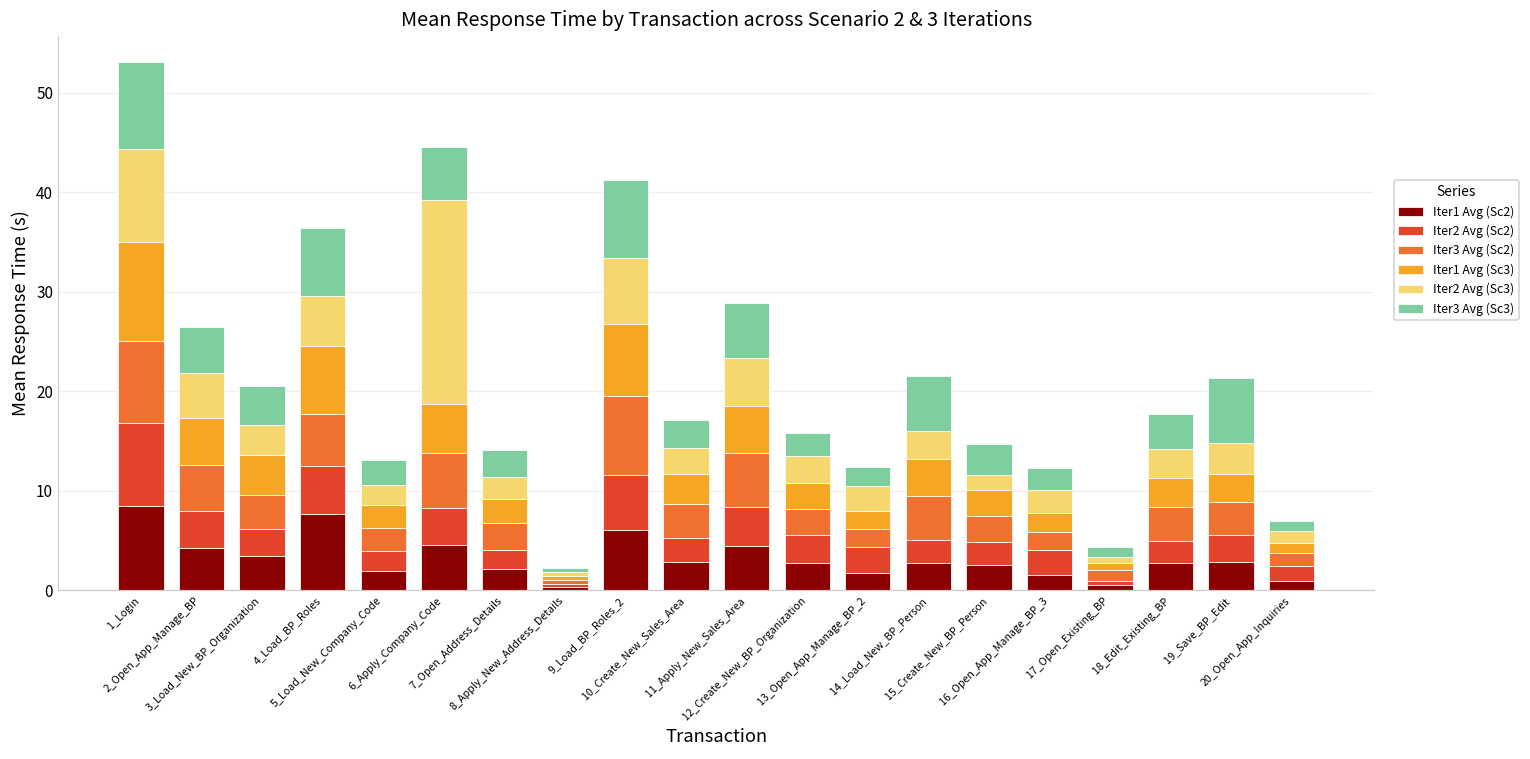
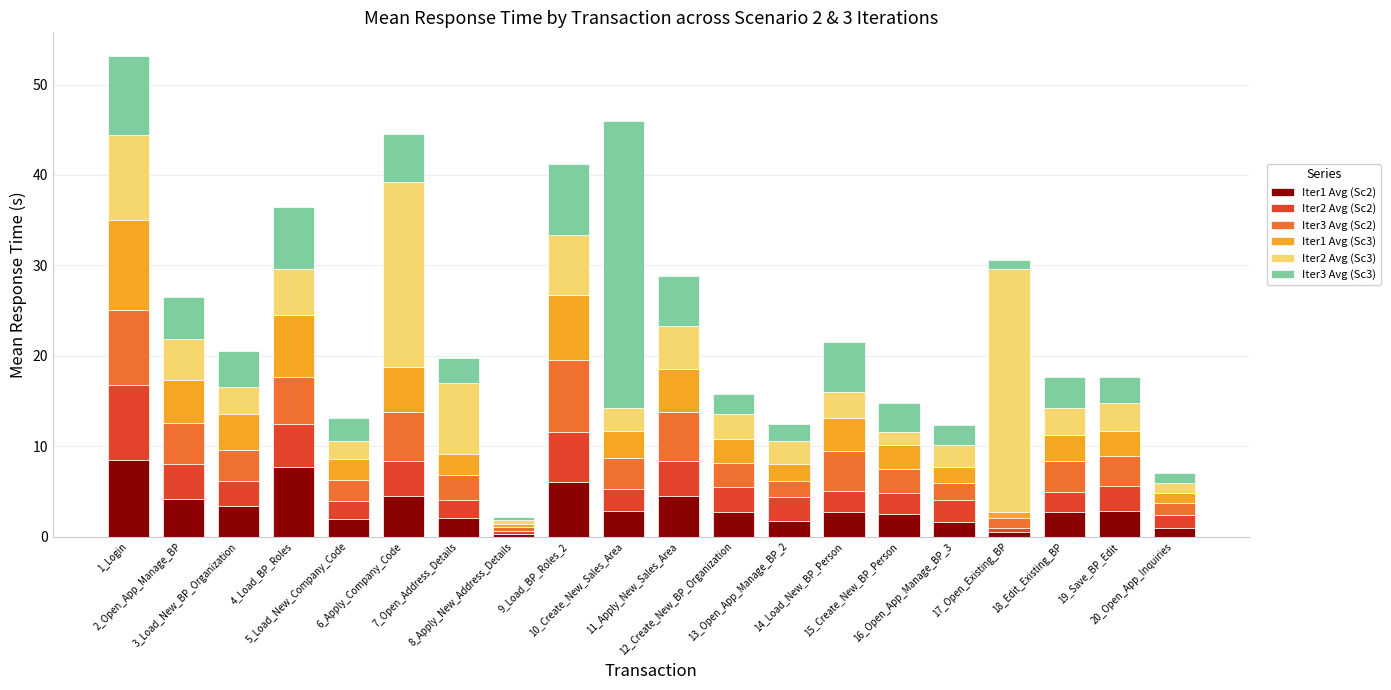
  {
    "Iter1 Avg (Sc2)": {
      "1_Login": 9,
      "2_Open_App_Manage_BP": 4,
      "3_Load_New_BP_Organization": 3,
      "4_Load_BP_Roles": 8,
      "5_Load_New_Company_Code": 2,
      "6_Apply_Company_Code": 5,
      "7_Open_Address_Details": 2,
      "8_Apply_New_Address_Details": 0,
      "9_Load_BP_Roles_2": 6,
      "10_Create_New_Sales_Area": 3,
      "11_Apply_New_Sales_Area": 4,
      "12_Create_New_BP_Organization": 3,
      "13_Open_App_Manage_BP_2": 2,
      "14_Load_New_BP_Person": 3,
      "15_Create_New_BP_Person": 3,
      "16_Open_App_Manage_BP_3": 2,
      "17_Open_Existing_BP": 1,
      "18_Edit_Existing_BP": 3,
      "19_Save_BP_Edit": 3,
      "20_Open_App_Inquiries": 1
    },
    "Iter2 Avg (Sc3)": {
      "1_Login": 9,
      "2_Open_App_Manage_BP": 5,
      "3_Load_New_BP_Organization": 3,
      "4_Load_BP_Roles": 5,
      "5_Load_New_Company_Code": 2,
      "6_Apply_Company_Code": 21,
-     "7_Open_Address_Details": 2,
+     "7_Open_Address_Details": 8,
      "8_Apply_New_Address_Details": 0,
      "9_Load_BP_Roles_2": 7,
      "10_Create_New_Sales_Area": 3,
      "11_Apply_New_Sales_Area": 5,
      "12_Create_New_BP_Organization": 3,
      "13_Open_App_Manage_BP_2": 3,
      "14_Load_New_BP_Person": 3,
      "15_Create_New_BP_Person": 1,
      "16_Open_App_Manage_BP_3": 2,
-     "17_Open_Existing_BP": 1,
+     "17_Open_Existing_BP": 27,
      "18_Edit_Existing_BP": 3,
      "19_Save_BP_Edit": 3,
      "20_Open_App_Inquiries": 1
    },
    "Iter3 Avg (Sc3)": {
      "1_Login": 9,
      "2_Open_App_Manage_BP": 5,
      "3_Load_New_BP_Organization": 4,
      "4_Load_BP_Roles": 7,
      "5_Load_New_Company_Code": 3,
      "6_Apply_Company_Code": 5,
      "7_Open_Address_Details": 3,
      "8_Apply_New_Address_Details": 0,
      "9_Load_BP_Roles_2": 8,
-     "10_Create_New_Sales_Area": 3,
+     "10_Create_New_Sales_Area": 32,
      "11_Apply_New_Sales_Area": 6,
      "12_Create_New_BP_Organization": 2,
      "13_Open_App_Manage_BP_2": 2,
      "14_Load_New_BP_Person": 6,
      "15_Create_New_BP_Person": 3,
      "16_Open_App_Manage_BP_3": 2,
      "17_Open_Existing_BP": 1,
      "18_Edit_Existing_BP": 4,
-     "19_Save_BP_Edit": 7,
+     "19_Save_BP_Edit": 3,
      "20_Open_App_Inquiries": 1
    }
  }
